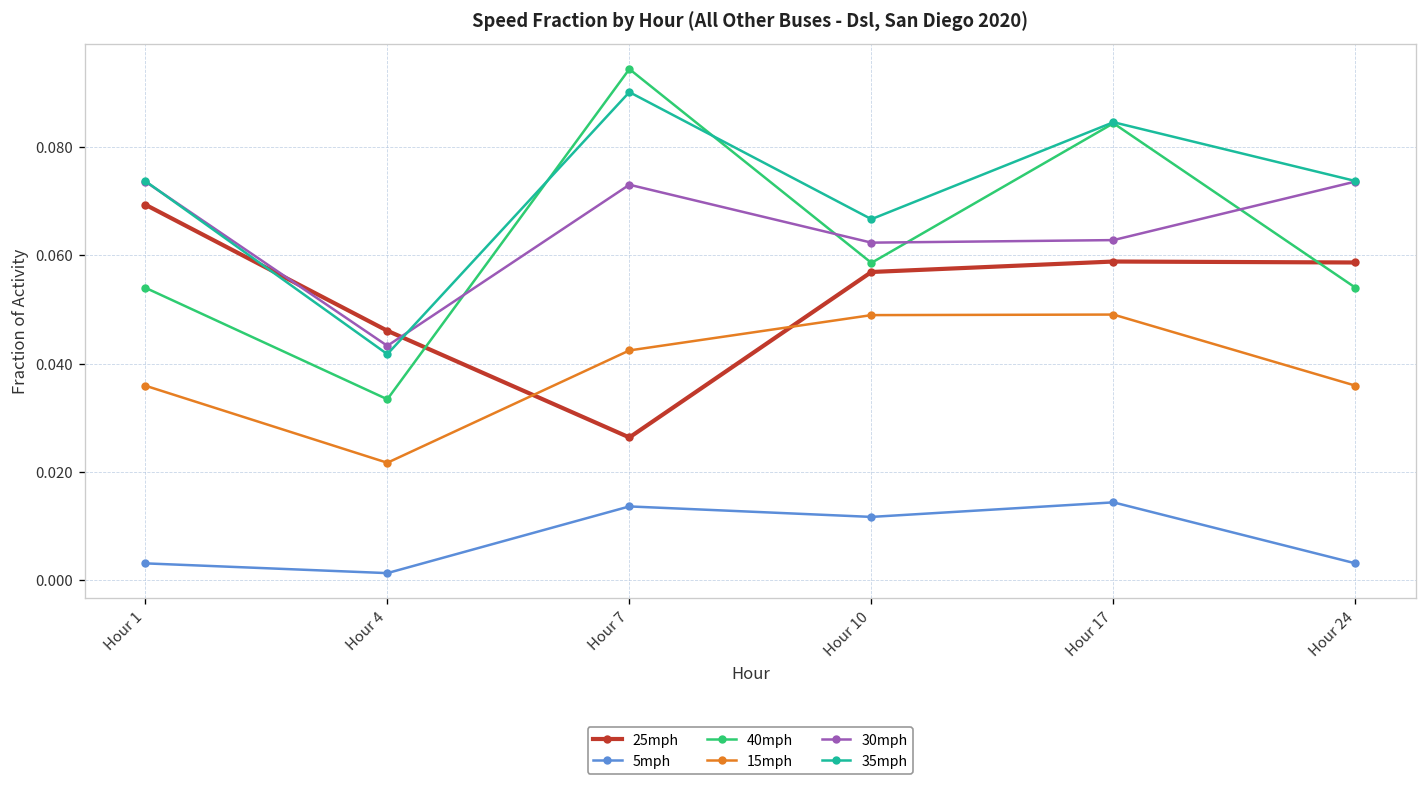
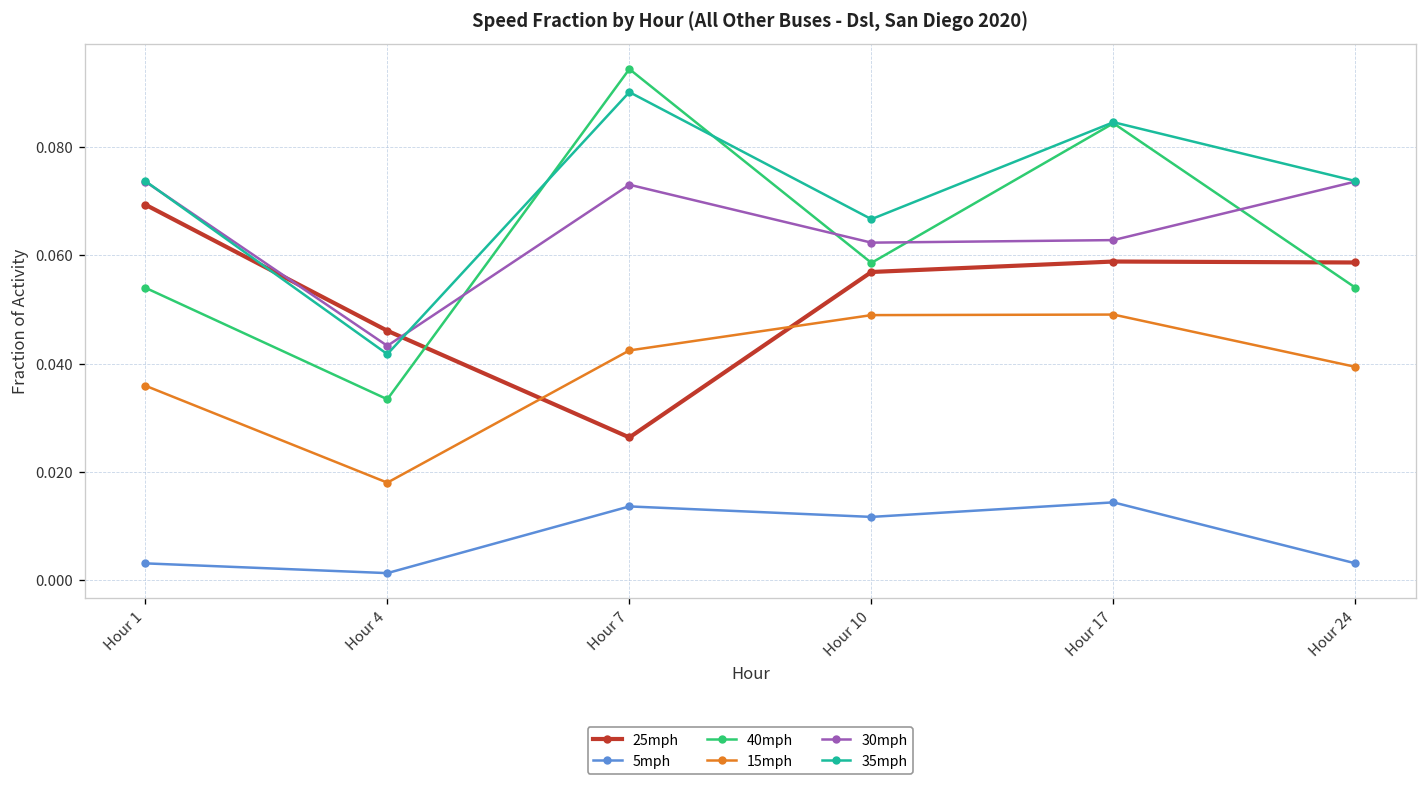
  {
    "25mph": {
      "Hour 1": 0.069,
      "Hour 4": 0.046,
      "Hour 7": 0.026,
      "Hour 10": 0.057,
      "Hour 17": 0.059,
      "Hour 24": 0.059
    },
    "5mph": {
      "Hour 1": 0.003,
      "Hour 4": 0.001,
      "Hour 7": 0.014,
      "Hour 10": 0.012,
      "Hour 17": 0.014,
      "Hour 24": 0.003
    },
    "15mph": {
      "Hour 1": 0.036,
-     "Hour 4": 0.022,
+     "Hour 4": 0.018,
      "Hour 7": 0.042,
      "Hour 10": 0.049,
      "Hour 17": 0.049,
-     "Hour 24": 0.036
+     "Hour 24": 0.039
    },
    "30mph": {
      "Hour 4": 0.043,
      "Hour 7": 0.073,
      "Hour 10": 0.062,
      "Hour 17": 0.063
    }
  }
